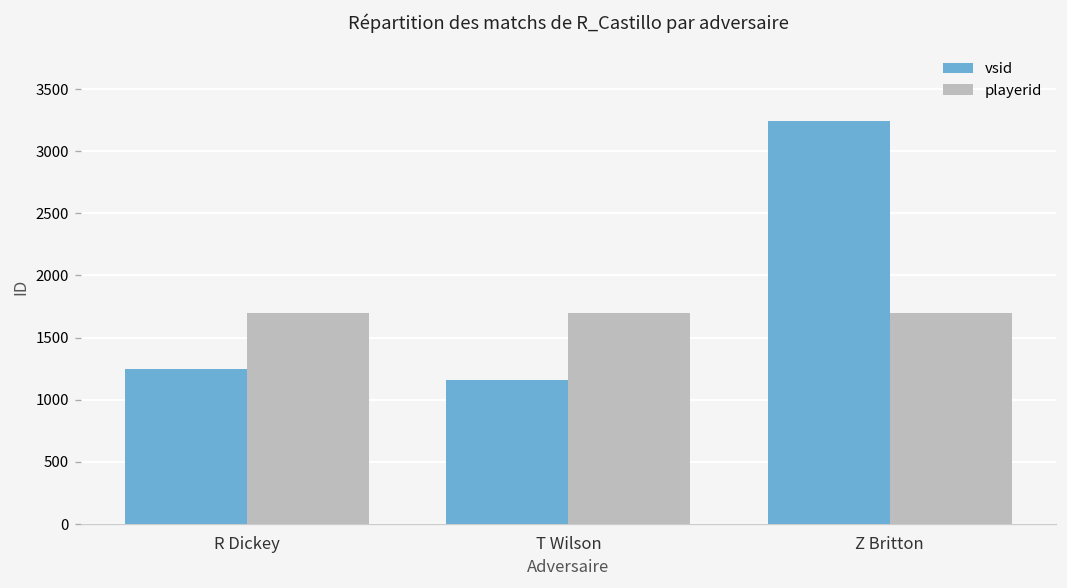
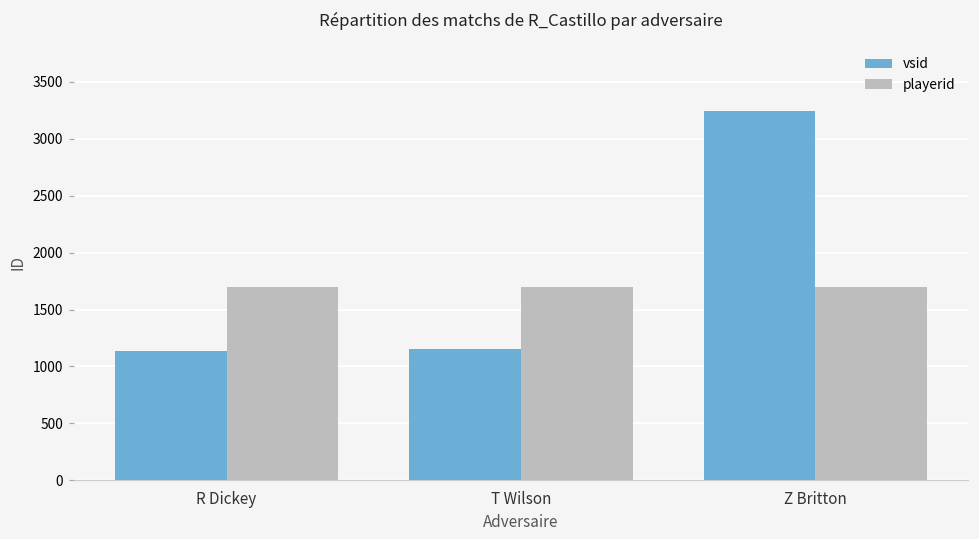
  {
    "vsid": {
-     "R Dickey": 1250,
+     "R Dickey": 1130,
      "T Wilson": 1160,
      "Z Britton": 3240
    },
    "playerid": {
      "R Dickey": 1700,
      "T Wilson": 1700,
      "Z Britton": 1700
    }
  }
